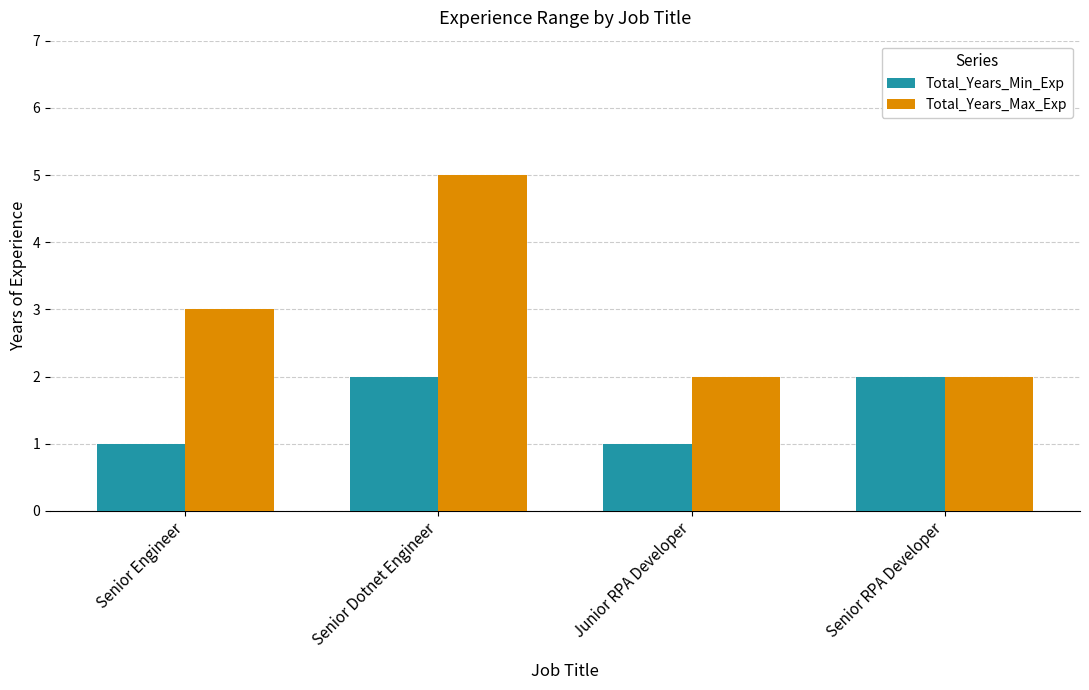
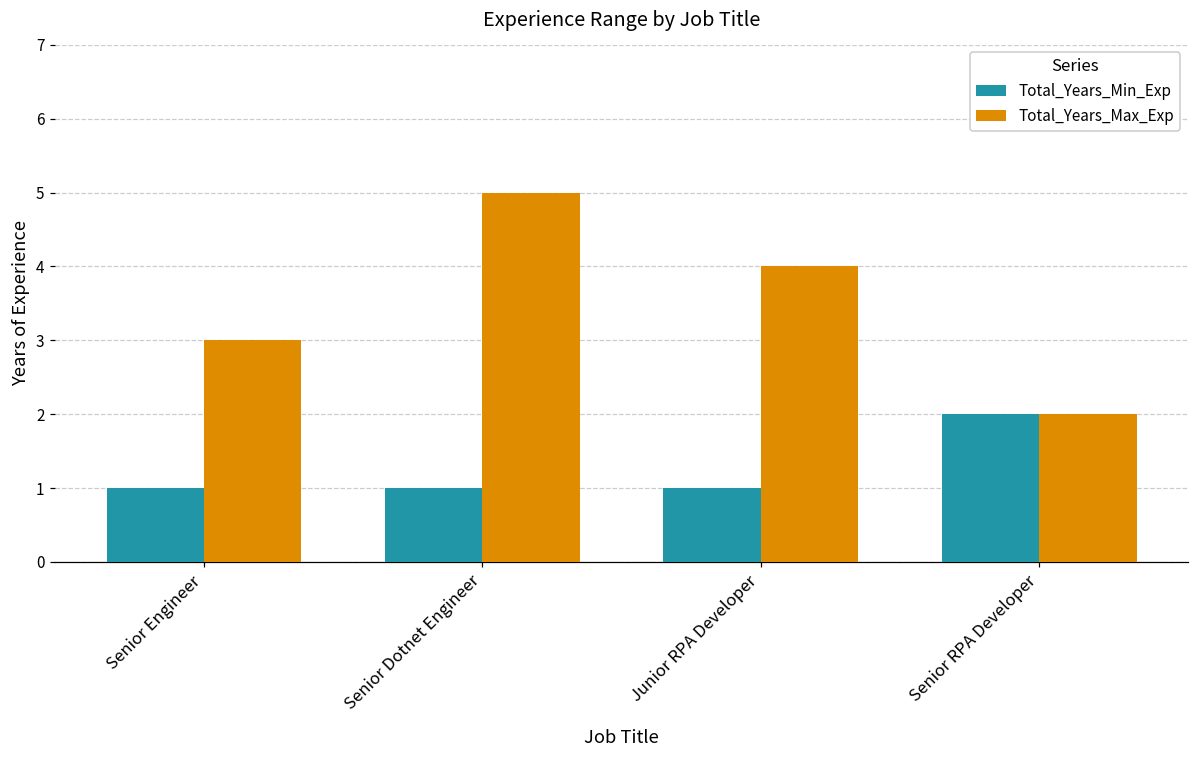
  {
    "Total_Years_Min_Exp": {
      "Senior Engineer": 1,
-     "Senior Dotnet Engineer": 2,
+     "Senior Dotnet Engineer": 1,
      "Junior RPA Developer": 1,
      "Senior RPA Developer": 2
    },
    "Total_Years_Max_Exp": {
      "Senior Engineer": 3,
      "Senior Dotnet Engineer": 5,
-     "Junior RPA Developer": 2,
+     "Junior RPA Developer": 4,
      "Senior RPA Developer": 2
    }
  }
